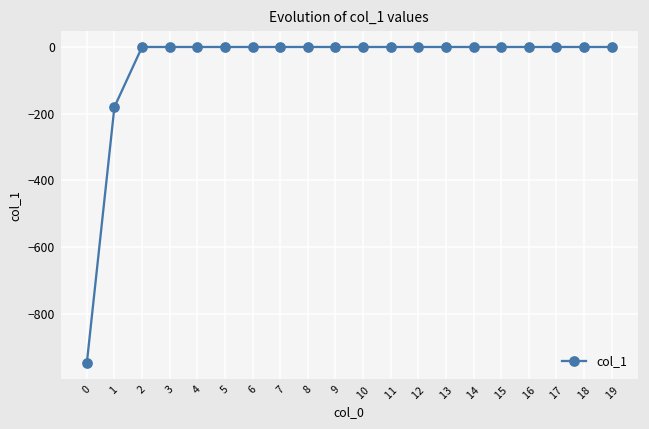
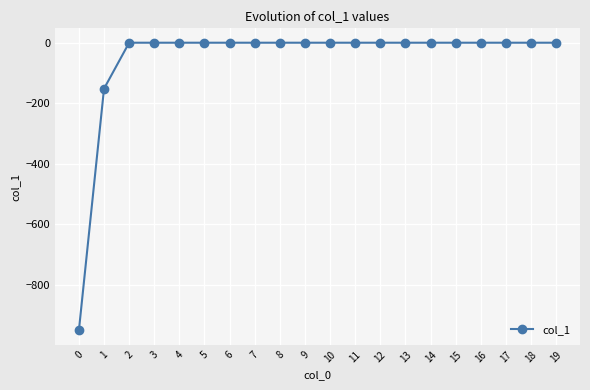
  {
    "0": -950,
-   "1": -180,
+   "1": -150,
    "2": 0,
    "3": 0,
    "4": 0,
    "5": 0,
    "6": 0,
    "7": 0,
    "8": 0,
    "9": 0,
    "10": 0,
    "11": 0,
    "12": 0,
    "13": 0,
    "14": 0,
    "15": 0,
    "16": 0,
    "17": 0,
    "18": 0,
    "19": 0
  }
